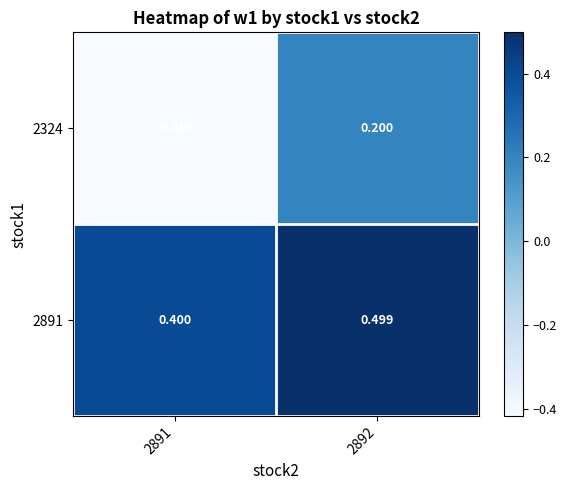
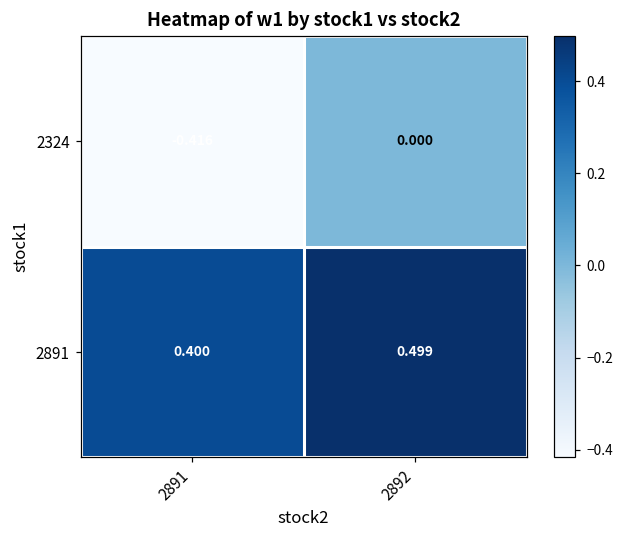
  {
    "2324": {
-     "2892": 0.200
+     "2892": 0.000
    },
    "2891": {
      "2891": 0.400,
      "2892": 0.499
    }
  }
